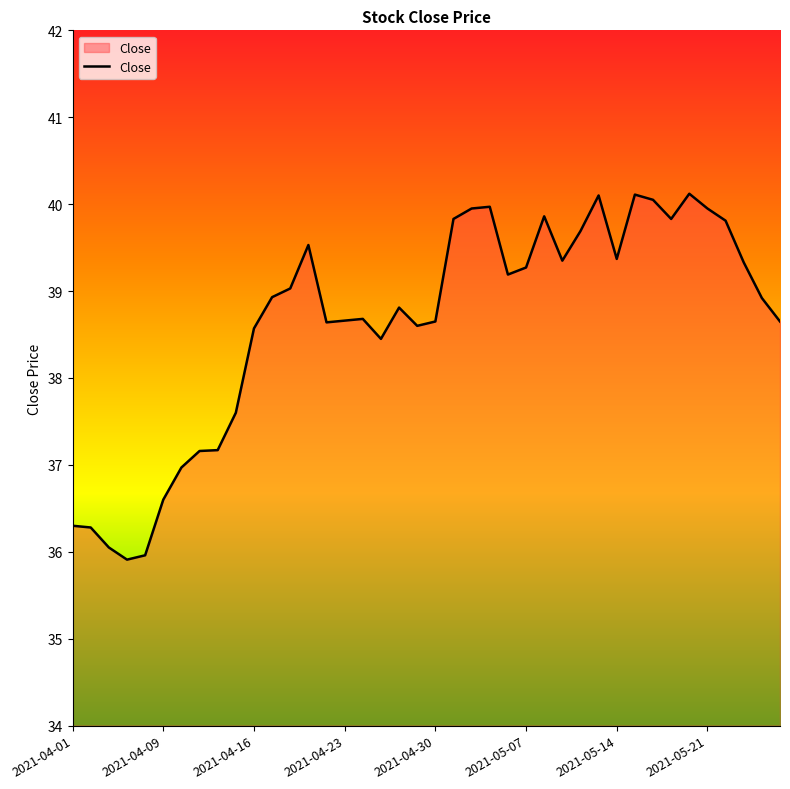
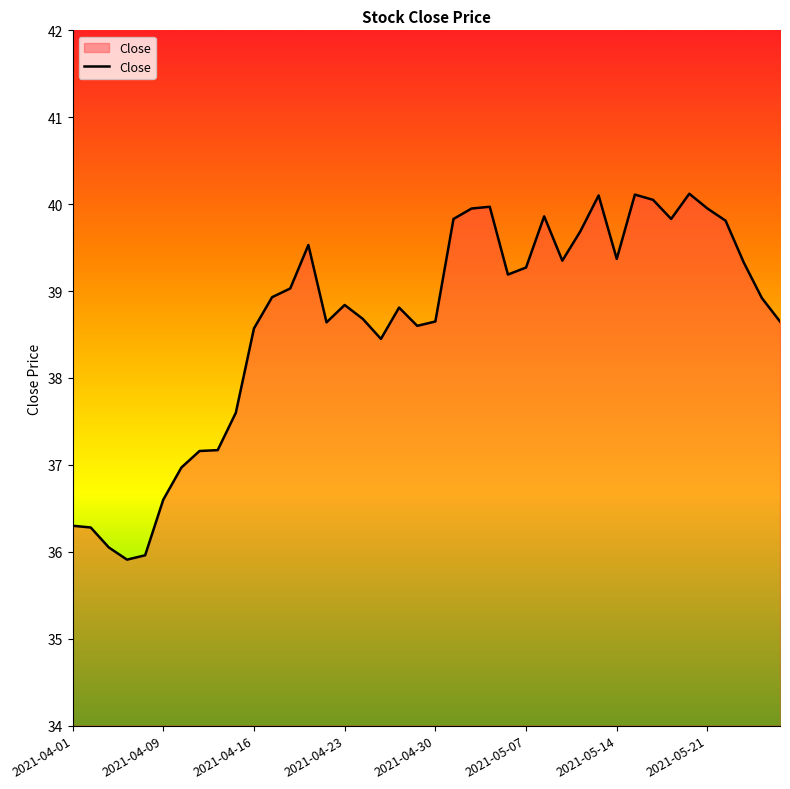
  {
    "2021-04-01": 36.3,
    "2021-04-09": 36.6,
    "2021-04-16": 38.6,
-   "2021-04-23": 38.7,
+   "2021-04-23": 38.8,
    "2021-04-30": 38.7,
    "2021-05-07": 39.3,
    "2021-05-14": 39.4,
    "2021-05-21": 40.0
  }
